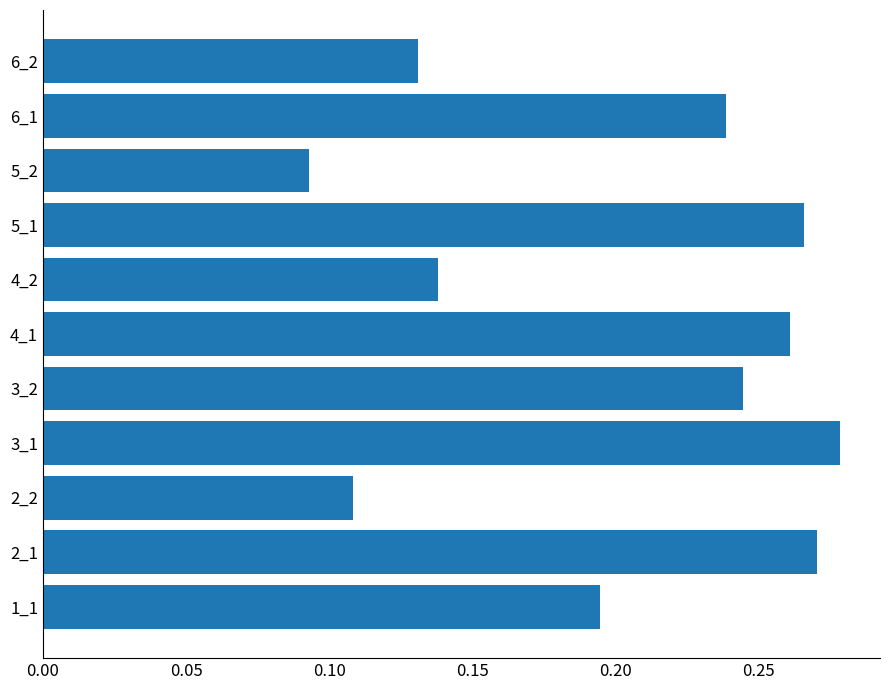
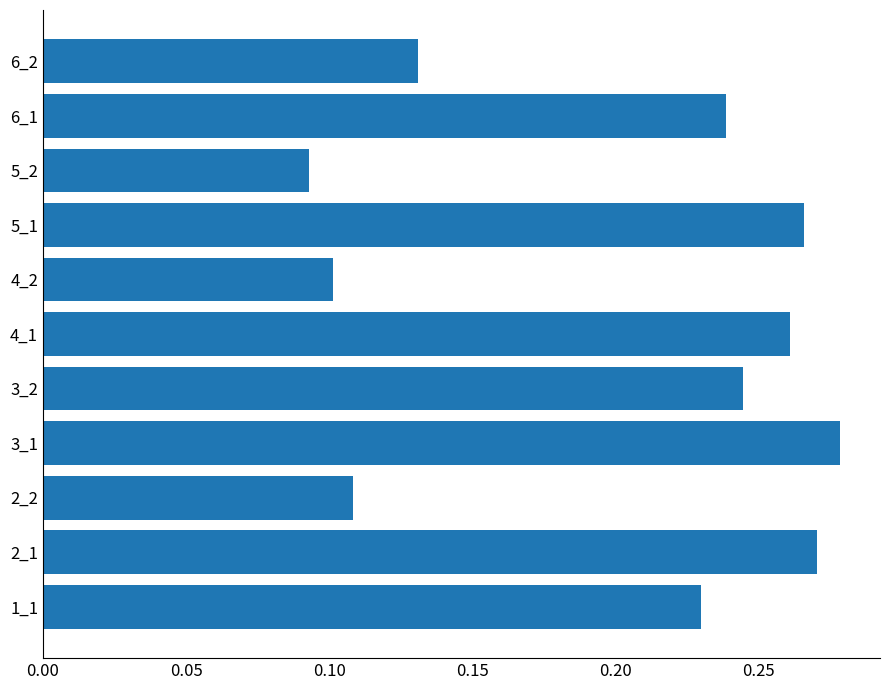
  {
    "6_2": 0.131,
    "6_1": 0.239,
    "5_2": 0.093,
    "5_1": 0.266,
-   "4_2": 0.138,
+   "4_2": 0.101,
    "4_1": 0.261,
    "3_2": 0.245,
    "3_1": 0.278,
    "2_2": 0.108,
    "2_1": 0.270,
-   "1_1": 0.195
+   "1_1": 0.230
  }
